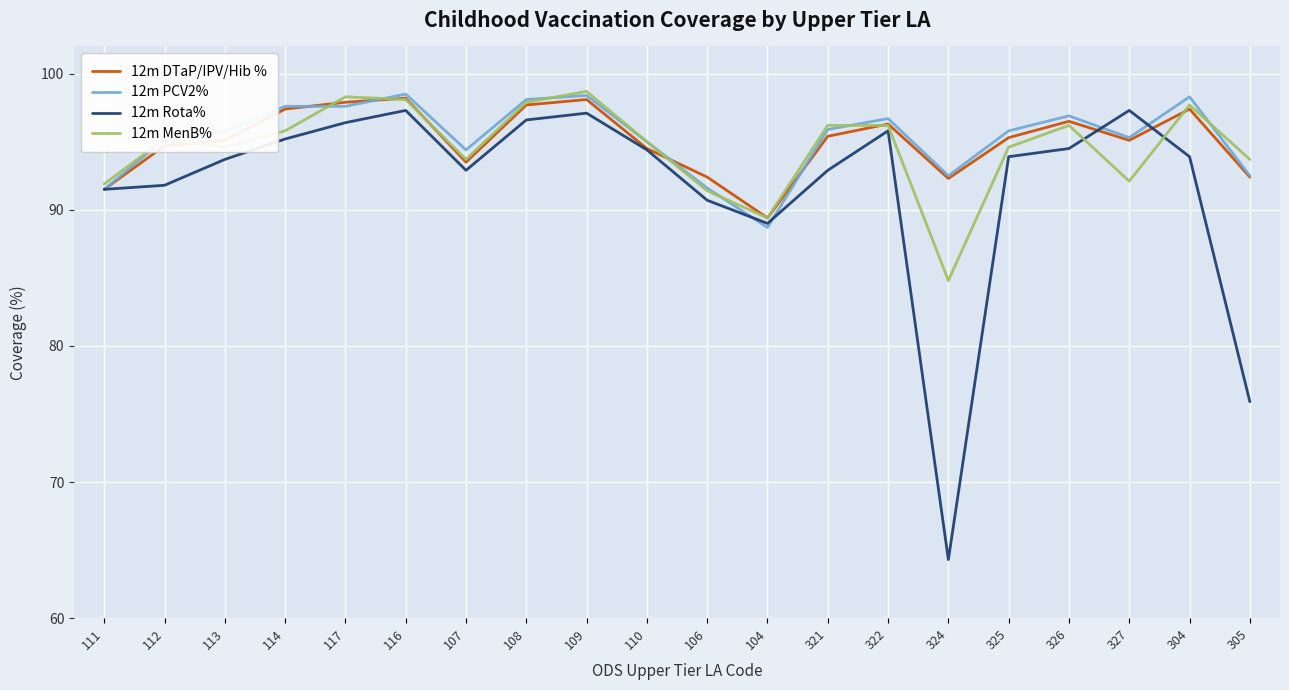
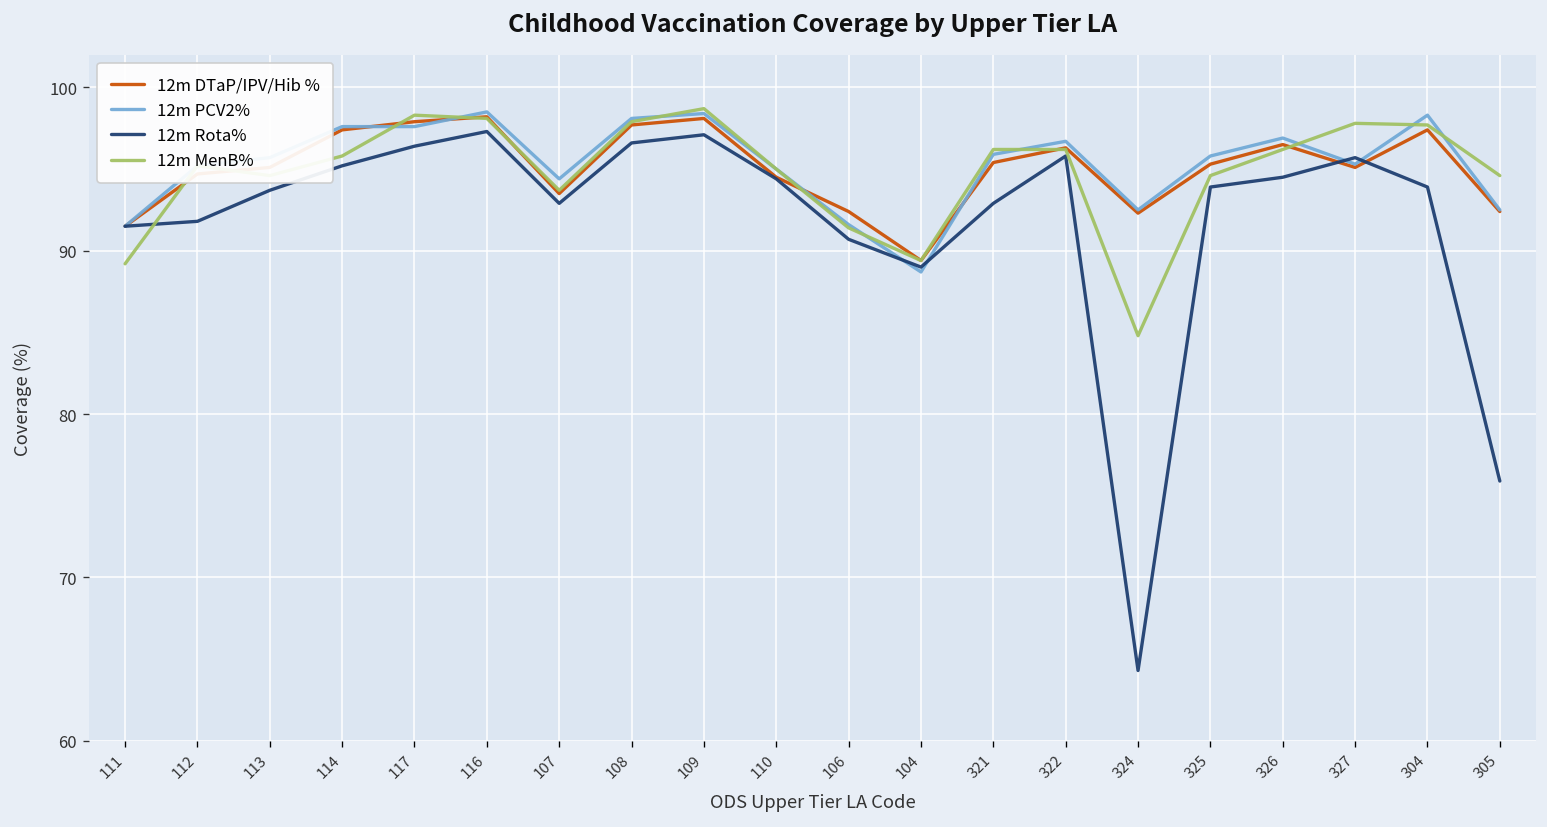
  {
    "12m DTaP/IPV/Hib %": {
      "114": 97.4,
      "117": 97.9,
      "107": 93.5,
      "108": 97.7,
      "109": 98.1,
      "106": 92.4,
      "321": 95.4,
      "324": 92.3,
      "325": 95.3,
      "326": 96.5,
      "327": 95.1,
      "304": 97.4
    },
    "12m PCV2%": {
      "114": 97.6,
      "117": 97.6,
      "116": 98.5,
      "107": 94.4,
      "108": 98.1,
      "109": 98.4,
      "106": 91.6,
      "104": 88.7,
      "321": 95.9,
      "322": 96.7,
      "324": 92.5,
      "325": 95.8,
      "326": 96.9,
      "327": 95.3,
      "304": 98.3
    },
    "12m Rota%": {
      "112": 91.8,
      "113": 93.7,
      "114": 95.2,
      "117": 96.4,
      "116": 97.3,
      "107": 92.9,
      "108": 96.6,
      "109": 97.1,
      "106": 90.7,
      "104": 89.0,
      "321": 92.9,
      "322": 95.8,
      "324": 64.3,
      "325": 93.9,
      "326": 94.5,
-     "327": 97.3,
+     "327": 95.7,
      "304": 93.9,
      "305": 75.9
    },
    "12m MenB%": {
-     "111": 91.9,
+     "111": 89.2,
      "114": 95.8,
      "117": 98.3,
      "107": 93.7,
      "108": 97.9,
      "109": 98.7,
      "106": 91.4,
      "321": 96.2,
      "324": 84.8,
      "325": 94.6,
      "326": 96.2,
-     "327": 92.1,
+     "327": 97.8,
      "304": 97.7,
-     "305": 93.7
+     "305": 94.6
    }
  }
